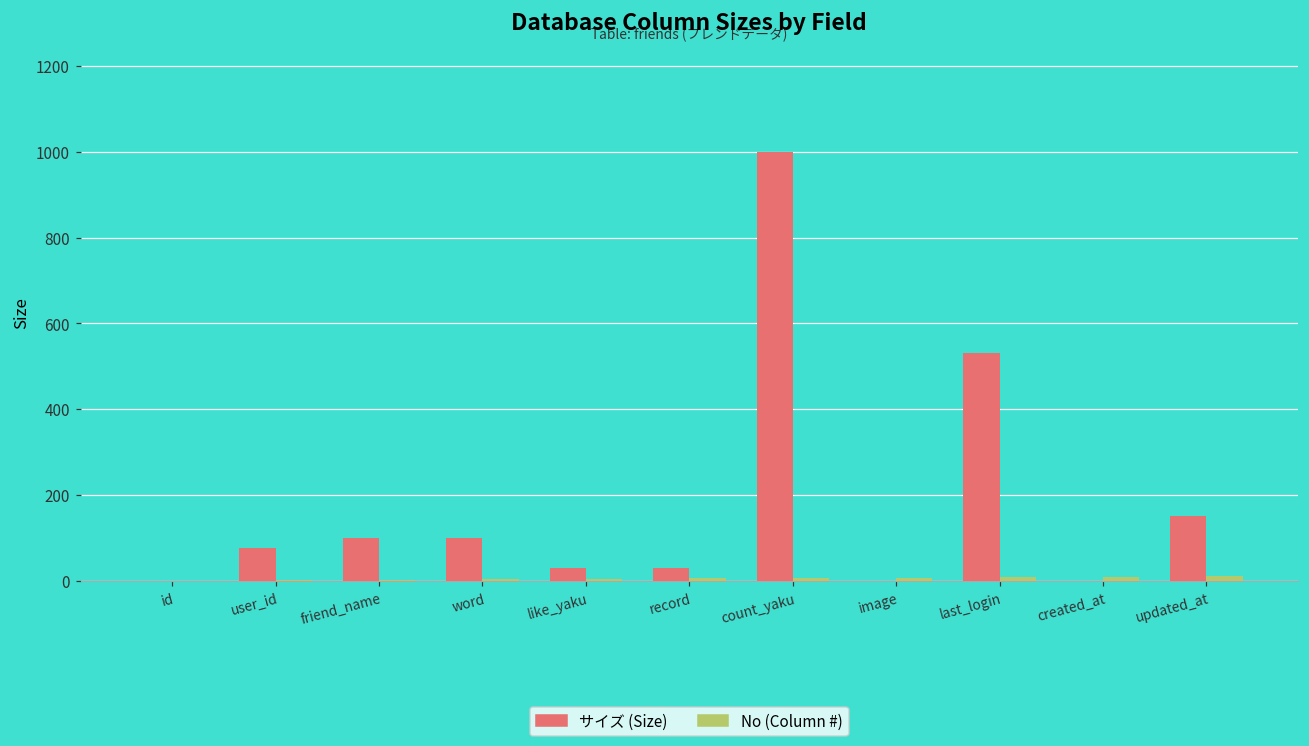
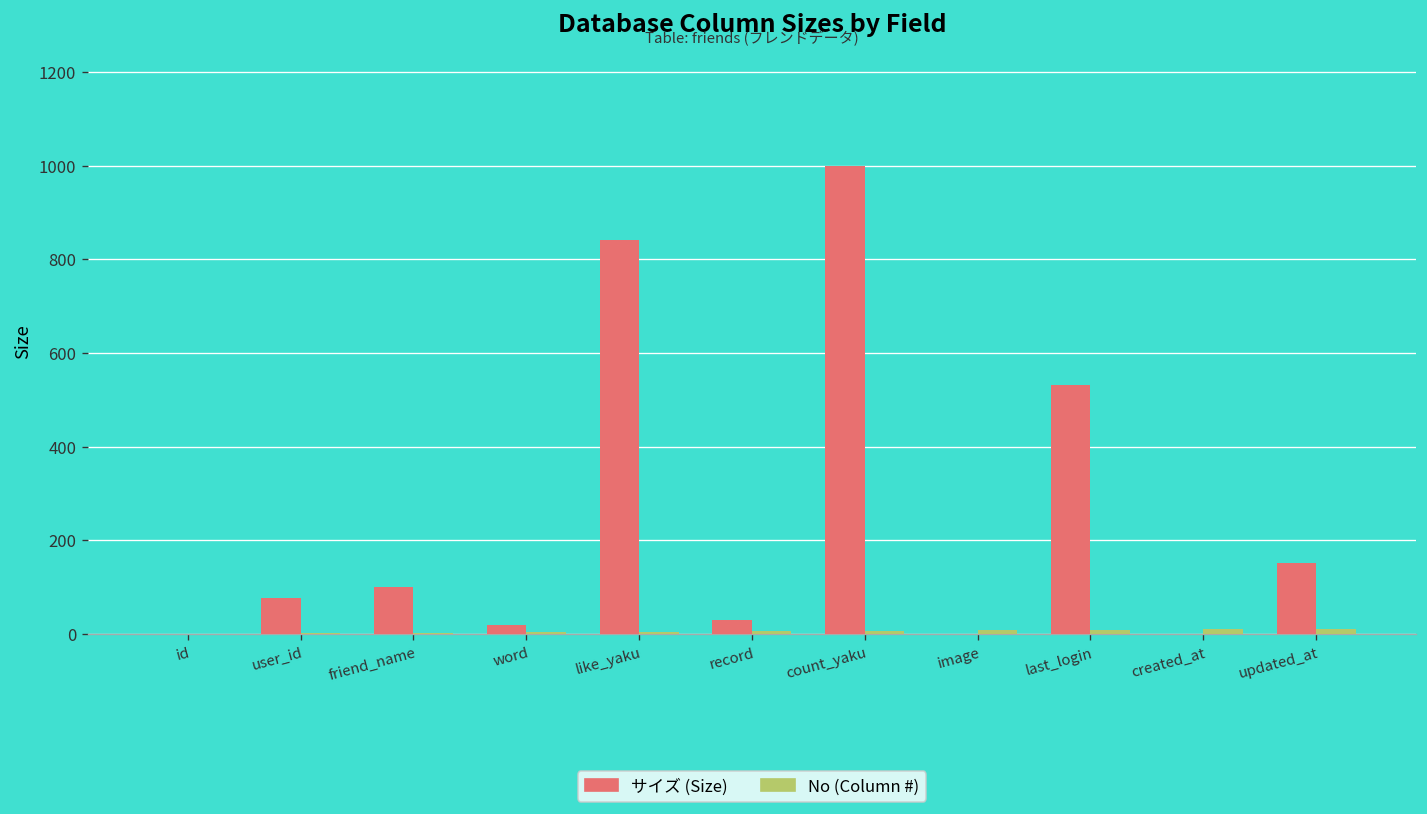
  {
    "サイズ (Size)": {
      "id": 0,
      "user_id": 80,
      "friend_name": 100,
-     "word": 100,
-     "like_yaku": 30,
+     "word": 20,
+     "like_yaku": 840,
      "record": 30,
      "count_yaku": 1000,
      "image": 0,
      "last_login": 530,
      "created_at": 0,
      "updated_at": 150
    }
  }
